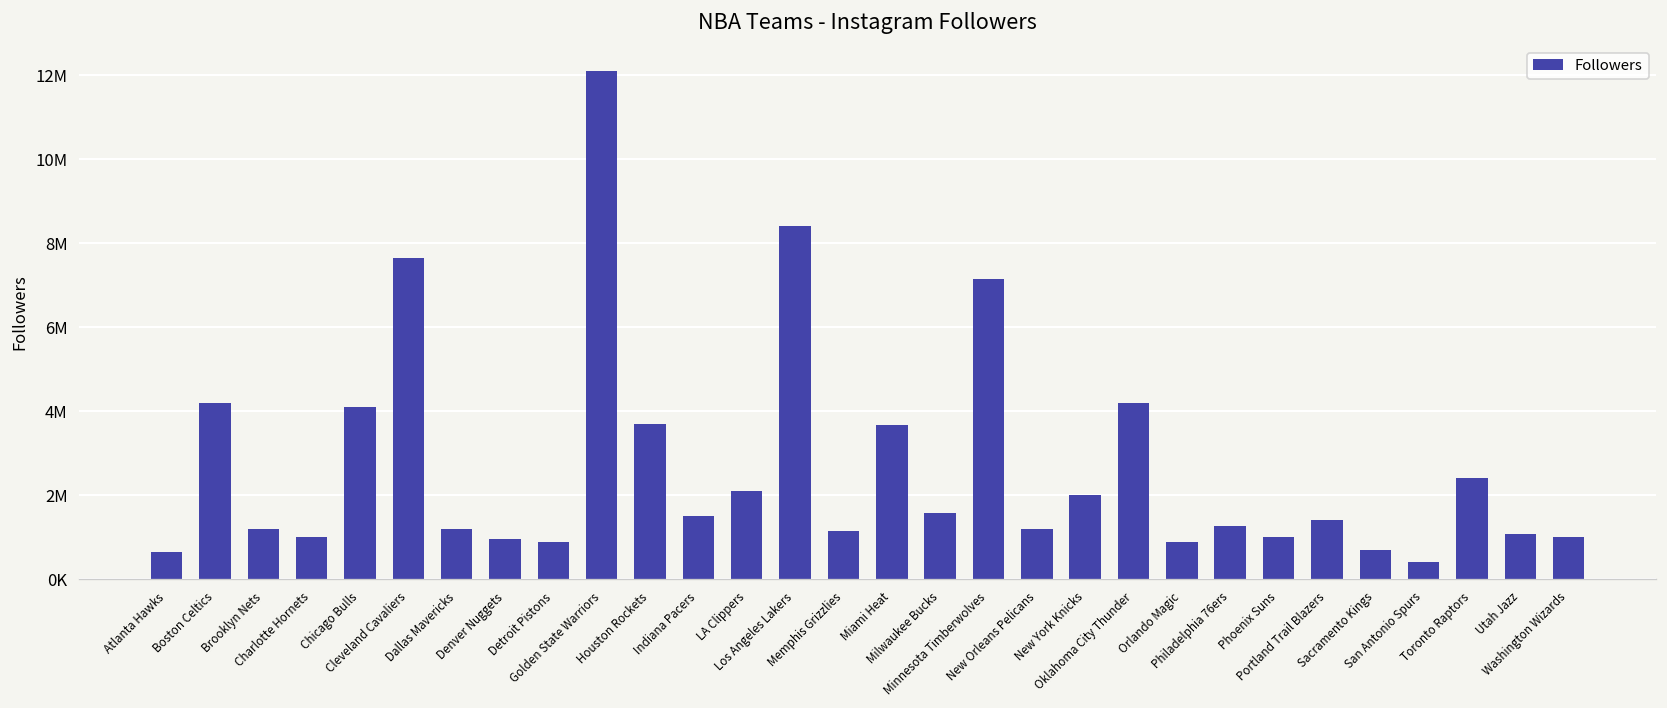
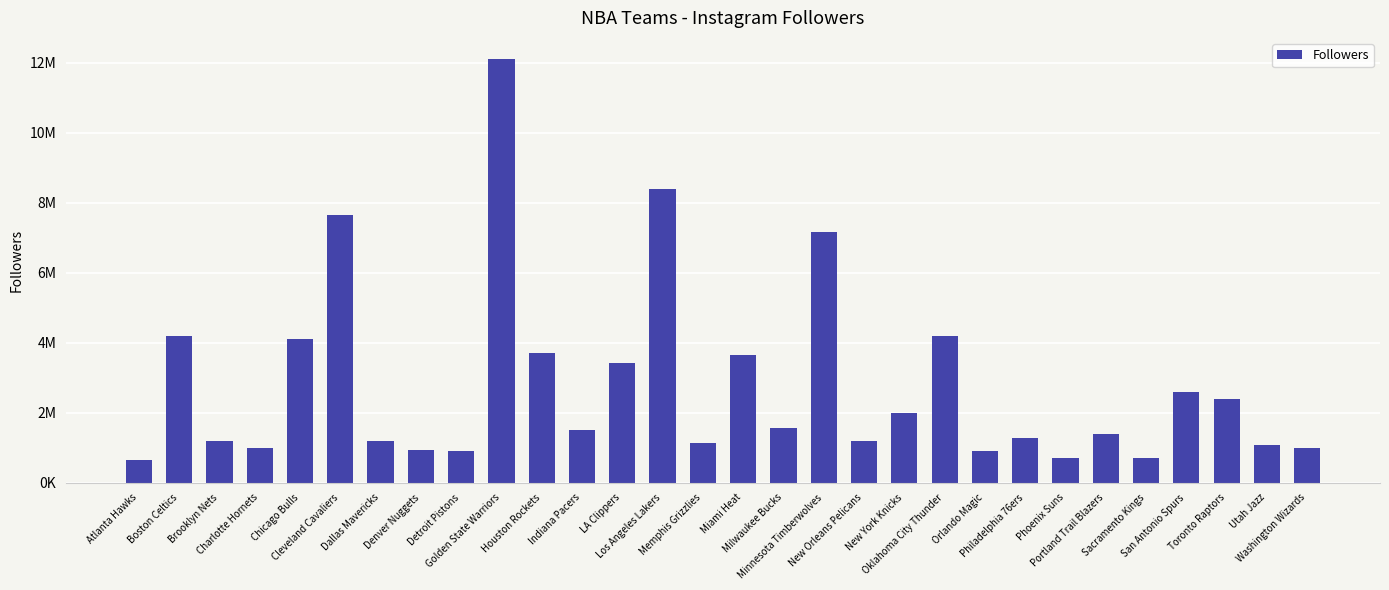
  {
    "Atlanta Hawks": 700000,
    "Boston Celtics": 4200000,
    "Brooklyn Nets": 1200000,
    "Charlotte Hornets": 1000000,
    "Chicago Bulls": 4100000,
    "Cleveland Cavaliers": 7600000,
    "Dallas Mavericks": 1200000,
    "Denver Nuggets": 900000,
    "Detroit Pistons": 900000,
    "Golden State Warriors": 12100000,
    "Houston Rockets": 3700000,
    "Indiana Pacers": 1500000,
-   "LA Clippers": 2100000,
+   "LA Clippers": 3400000,
    "Los Angeles Lakers": 8400000,
    "Memphis Grizzlies": 1100000,
    "Miami Heat": 3700000,
    "Milwaukee Bucks": 1600000,
    "Minnesota Timberwolves": 7100000,
    "New Orleans Pelicans": 1200000,
    "New York Knicks": 2000000,
    "Oklahoma City Thunder": 4200000,
    "Orlando Magic": 900000,
    "Philadelphia 76ers": 1300000,
-   "Phoenix Suns": 1000000,
+   "Phoenix Suns": 700000,
    "Portland Trail Blazers": 1400000,
    "Sacramento Kings": 700000,
-   "San Antonio Spurs": 400000,
+   "San Antonio Spurs": 2600000,
    "Toronto Raptors": 2400000,
    "Utah Jazz": 1100000,
    "Washington Wizards": 1000000
  }
